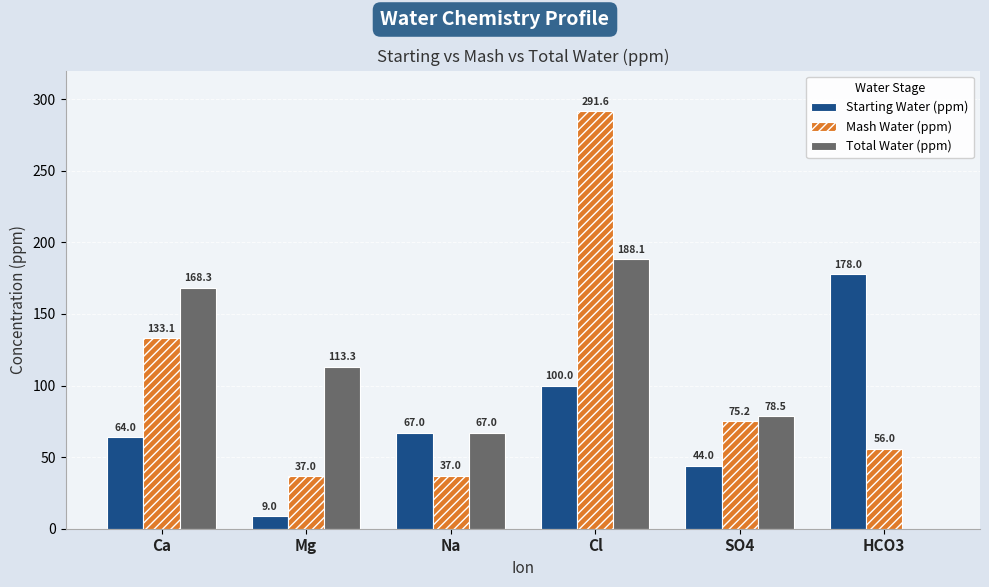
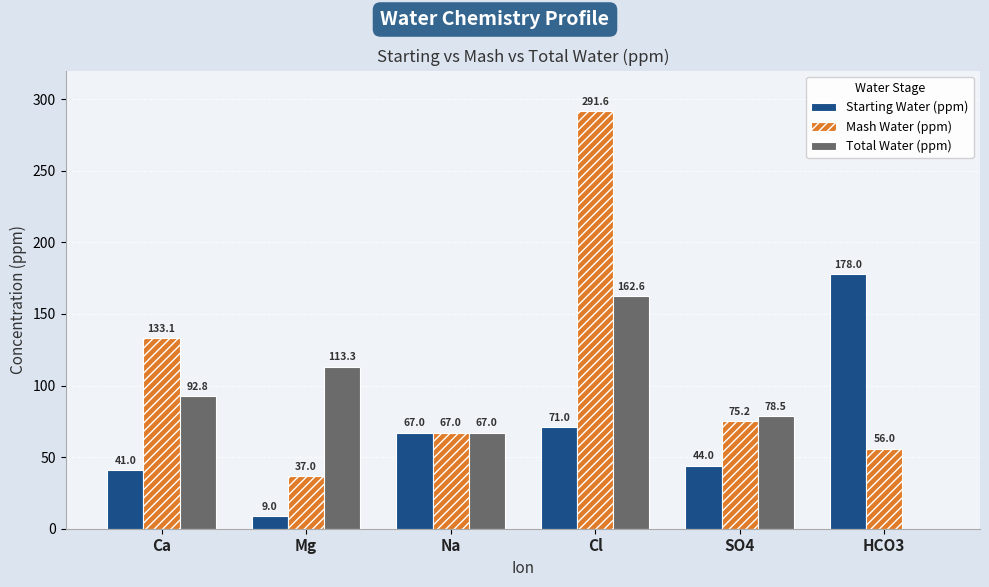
  {
    "Starting Water (ppm)": {
-     "Ca": 64.0,
+     "Ca": 41.0,
      "Mg": 9.0,
      "Na": 67.0,
-     "Cl": 100.0,
+     "Cl": 71.0,
      "SO4": 44.0,
      "HCO3": 178.0
    },
    "Mash Water (ppm)": {
      "Ca": 133.1,
      "Mg": 37.0,
-     "Na": 37.0,
+     "Na": 67.0,
      "Cl": 291.6,
      "SO4": 75.2,
      "HCO3": 56.0
    },
    "Total Water (ppm)": {
-     "Ca": 168.3,
+     "Ca": 92.8,
      "Mg": 113.3,
      "Na": 67.0,
-     "Cl": 188.1,
+     "Cl": 162.6,
      "SO4": 78.5
    }
  }
